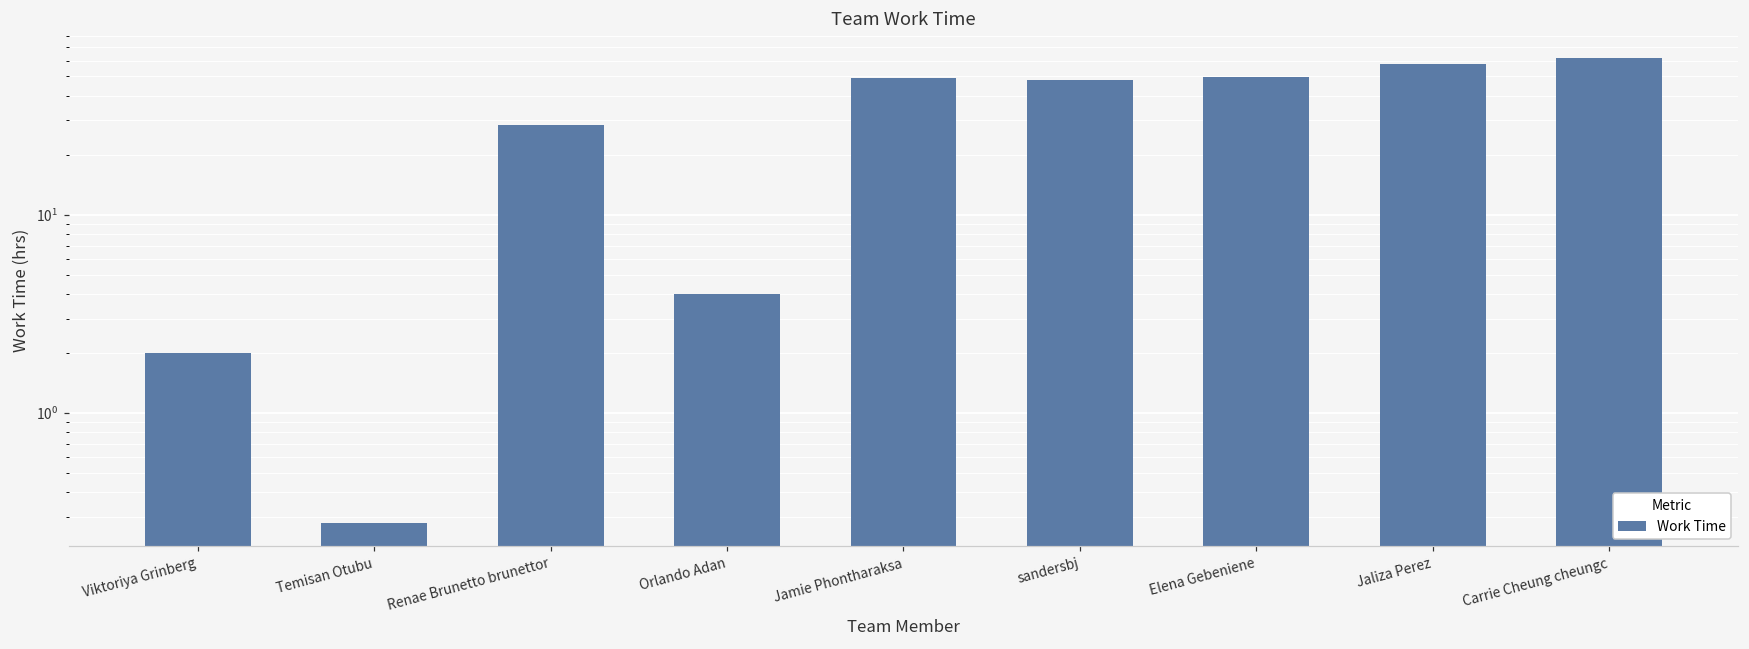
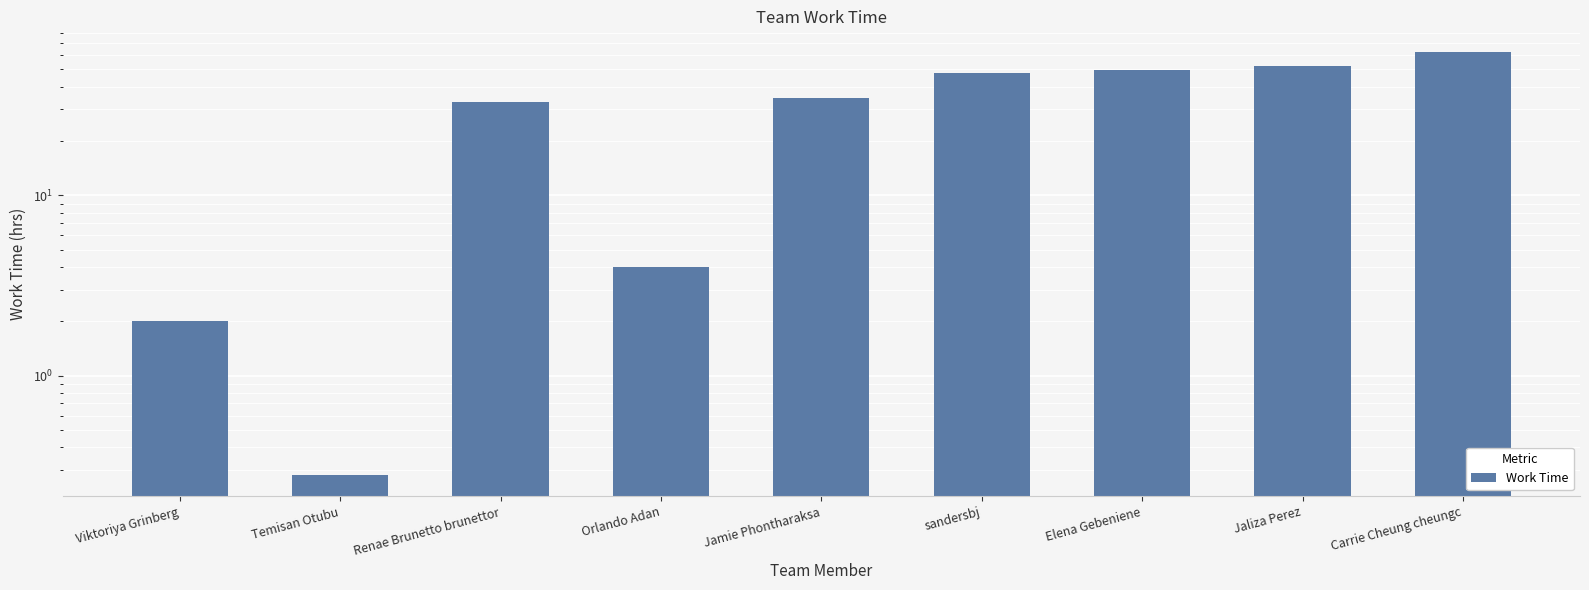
  {
    "Viktoriya Grinberg": 2,
    "Temisan Otubu": 0.28,
-   "Renae Brunetto brunettor": 28,
+   "Renae Brunetto brunettor": 33,
    "Orlando Adan": 4,
-   "Jamie Phontharaksa": 49,
+   "Jamie Phontharaksa": 35,
    "sandersbj": 48,
    "Elena Gebeniene": 50,
-   "Jaliza Perez": 58,
+   "Jaliza Perez": 52,
    "Carrie Cheung cheungc": 62
  }
